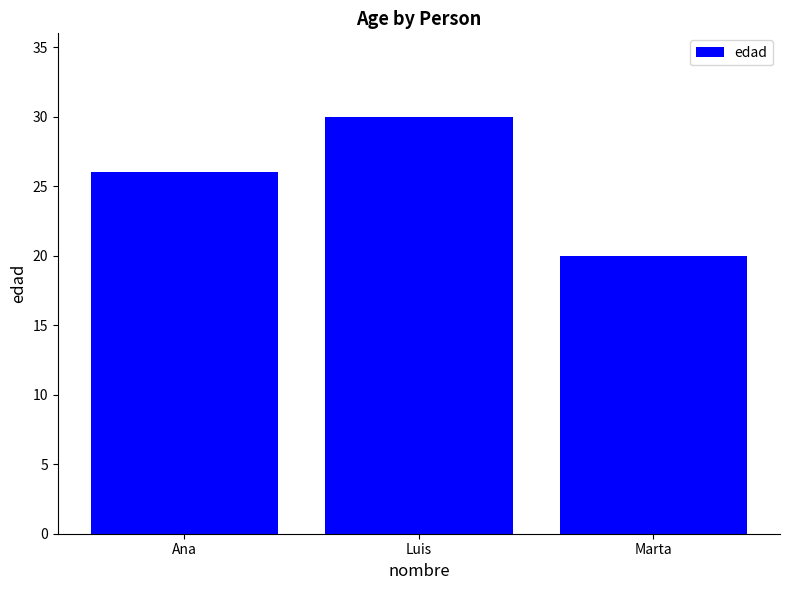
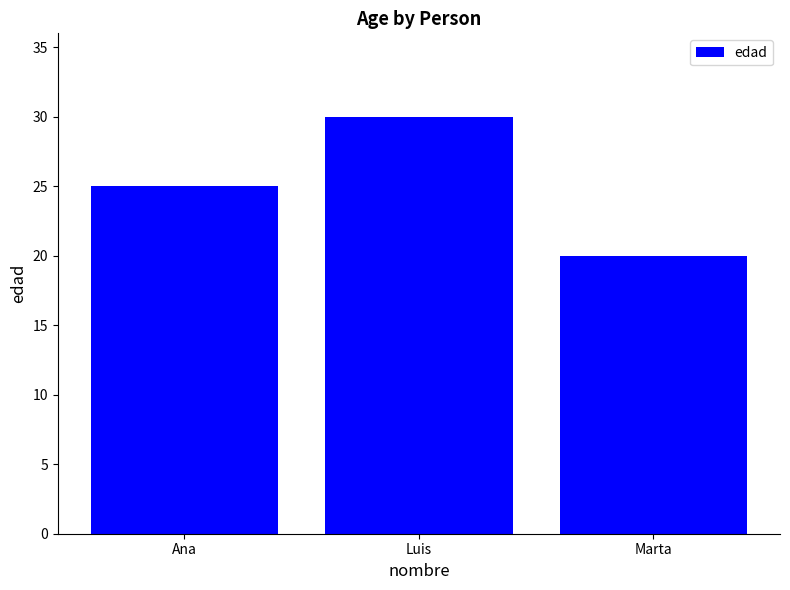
  {
-   "Ana": 26,
+   "Ana": 25,
    "Luis": 30,
    "Marta": 20
  }
